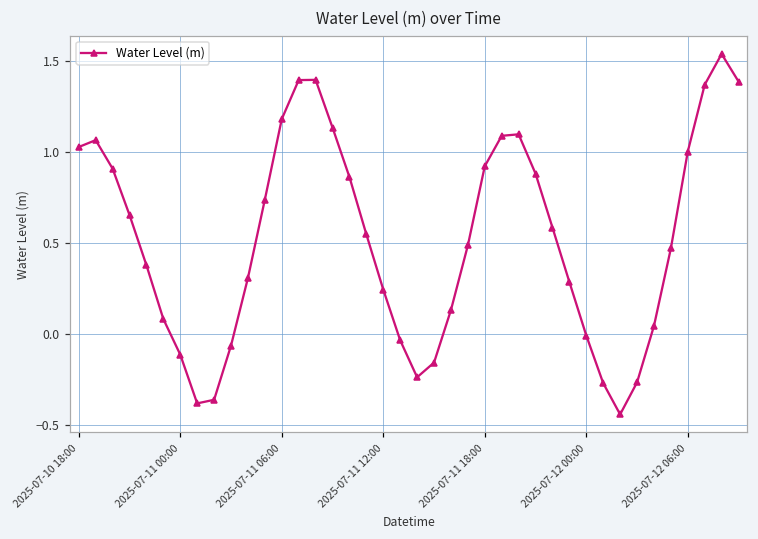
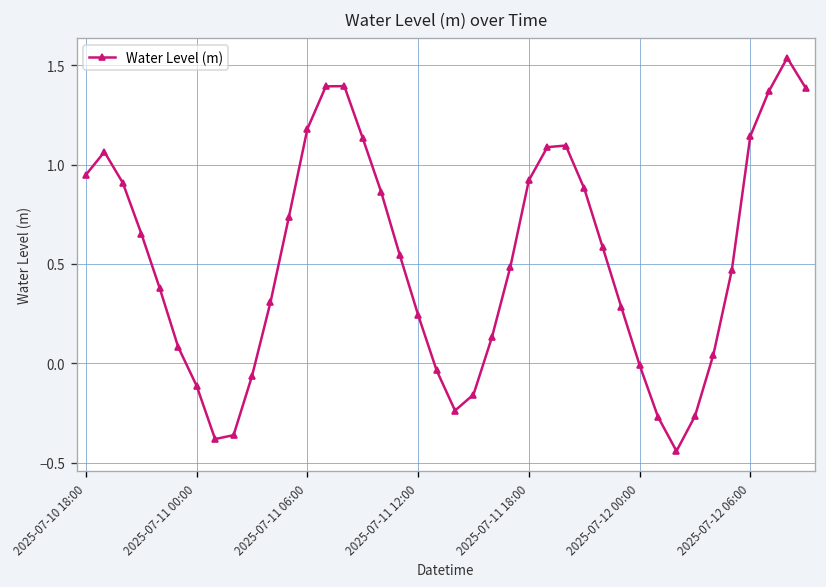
  {
-   "2025-07-10 18:00": 1.03,
+   "2025-07-10 18:00": 0.95,
    "2025-07-11 00:00": -0.11,
    "2025-07-11 06:00": 1.18,
    "2025-07-11 12:00": 0.24,
    "2025-07-11 18:00": 0.92,
    "2025-07-12 00:00": -0.01,
-   "2025-07-12 06:00": 1.00
+   "2025-07-12 06:00": 1.14
  }
